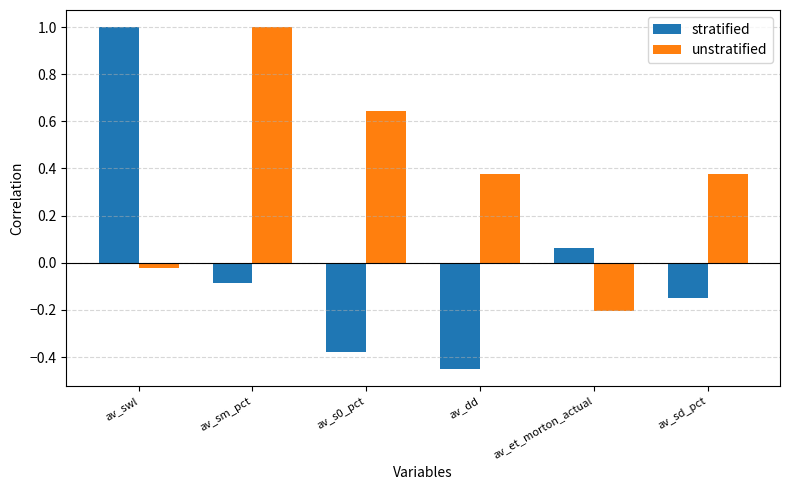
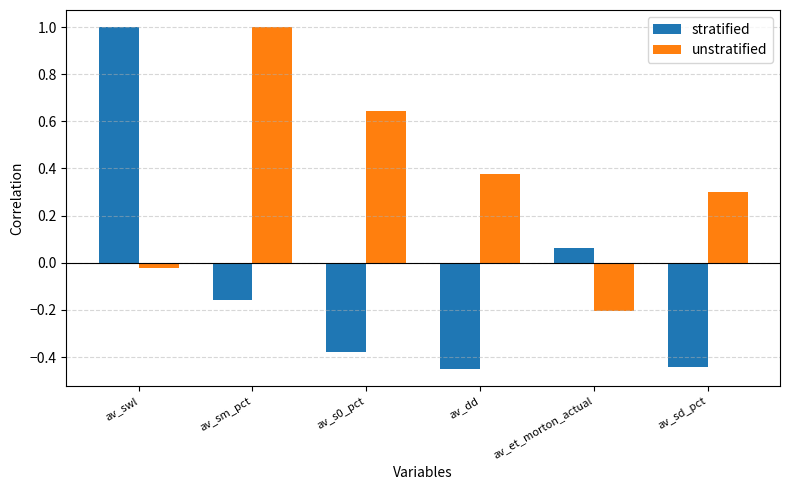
  {
    "stratified": {
      "av_swl": 1.00,
-     "av_sm_pct": -0.09,
+     "av_sm_pct": -0.16,
      "av_s0_pct": -0.38,
      "av_dd": -0.45,
      "av_et_morton_actual": 0.06,
-     "av_sd_pct": -0.15
+     "av_sd_pct": -0.44
    },
    "unstratified": {
      "av_swl": -0.02,
      "av_sm_pct": 1.00,
      "av_s0_pct": 0.64,
      "av_dd": 0.38,
      "av_et_morton_actual": -0.20,
-     "av_sd_pct": 0.38
+     "av_sd_pct": 0.30
    }
  }
